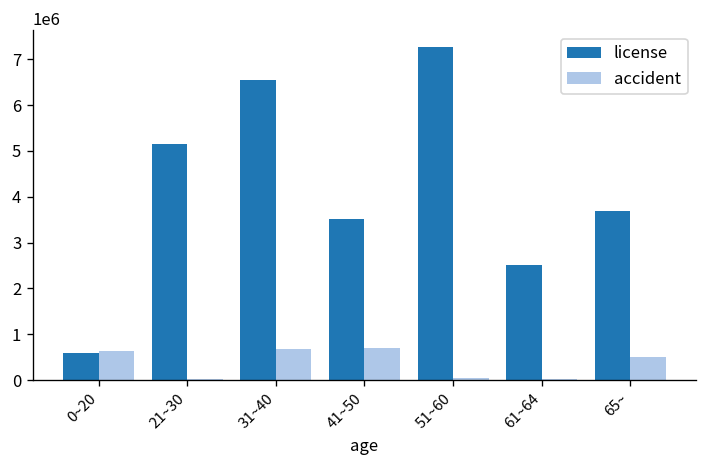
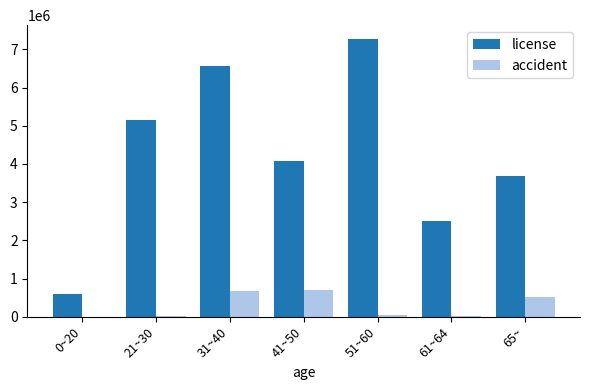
  {
    "license": {
      "0~20": 600000,
      "21~30": 5200000,
      "31~40": 6600000,
-     "41~50": 3500000,
+     "41~50": 4100000,
      "51~60": 7300000,
      "61~64": 2500000,
      "65~": 3700000
    },
    "accident": {
-     "0~20": 600000,
+     "0~20": 0,
      "31~40": 700000,
      "41~50": 700000,
      "65~": 500000
    }
  }
